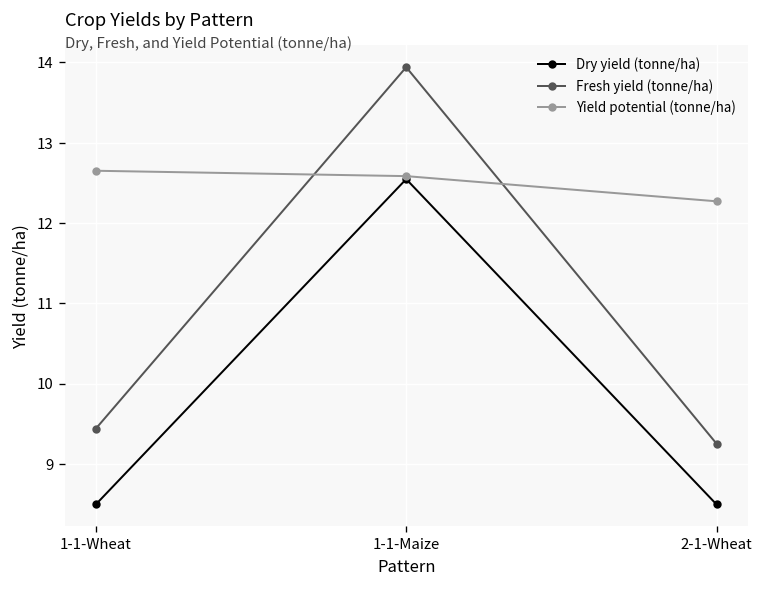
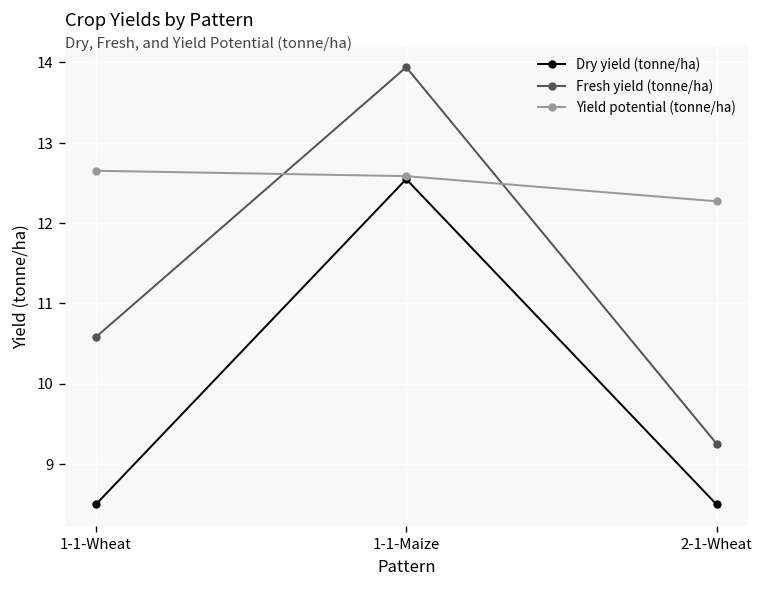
  {
    "Dry yield (tonne/ha)": {
      "1-1-Wheat": 8.5,
      "2-1-Wheat": 8.5
    },
    "Fresh yield (tonne/ha)": {
-     "1-1-Wheat": 9.4,
+     "1-1-Wheat": 10.6,
      "1-1-Maize": 13.9,
      "2-1-Wheat": 9.3
    },
    "Yield potential (tonne/ha)": {
      "1-1-Wheat": 12.7,
      "2-1-Wheat": 12.3
    }
  }
